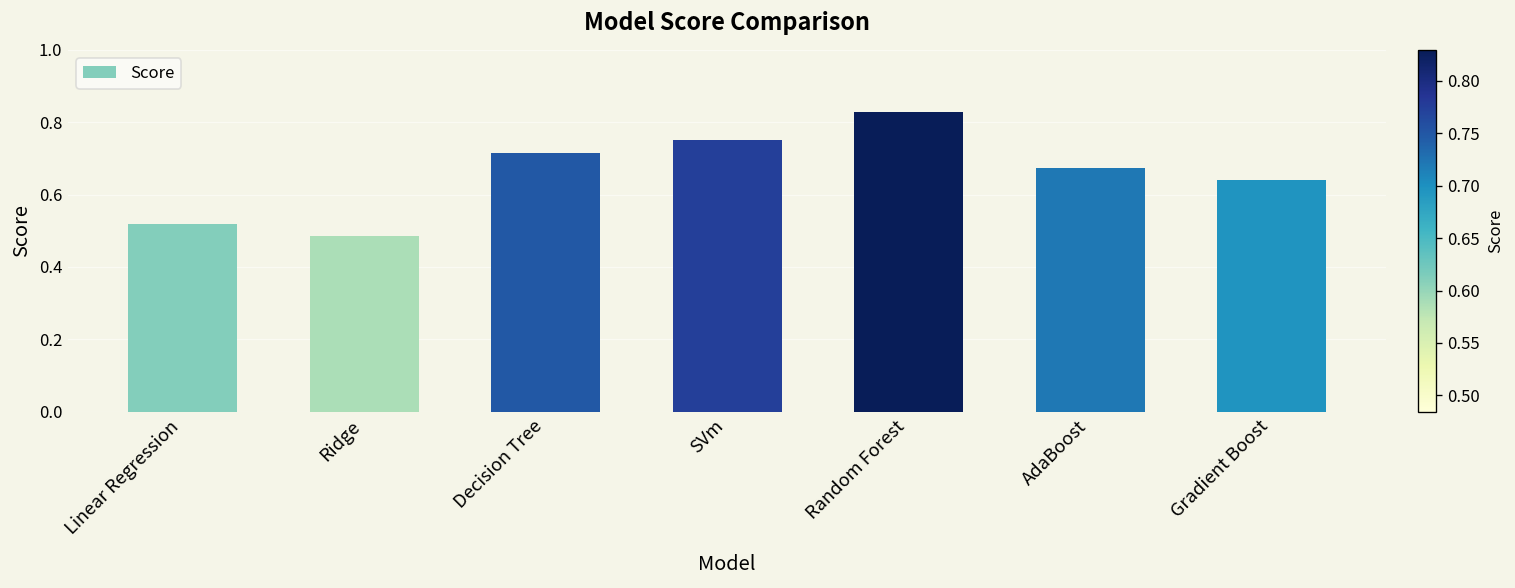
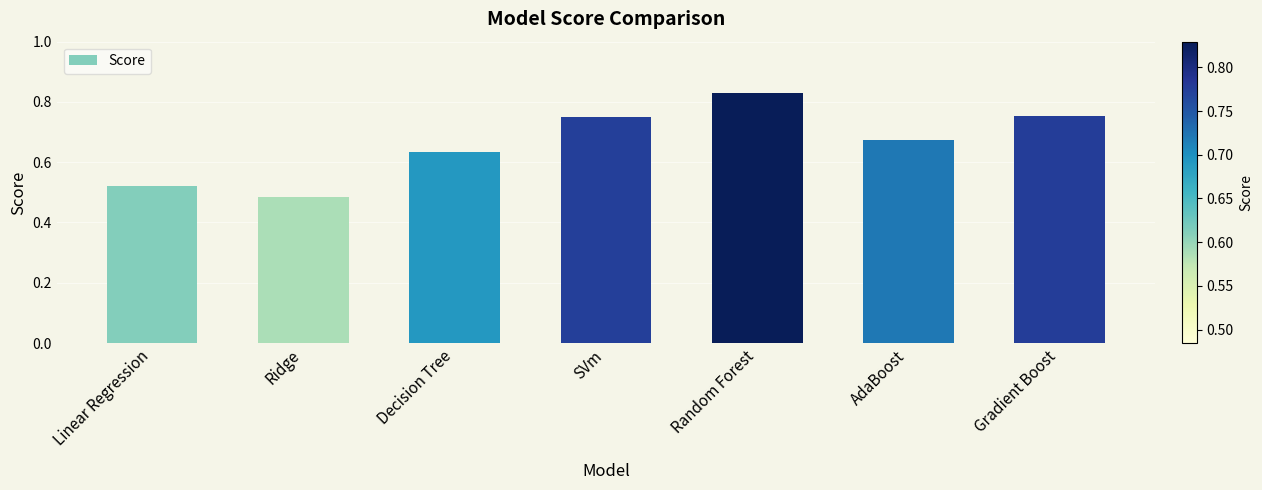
  {
    "Linear Regression": 0.52,
    "Ridge": 0.48,
-   "Decision Tree": 0.71,
+   "Decision Tree": 0.63,
    "SVm": 0.75,
    "Random Forest": 0.83,
    "AdaBoost": 0.67,
-   "Gradient Boost": 0.64
+   "Gradient Boost": 0.75
  }
